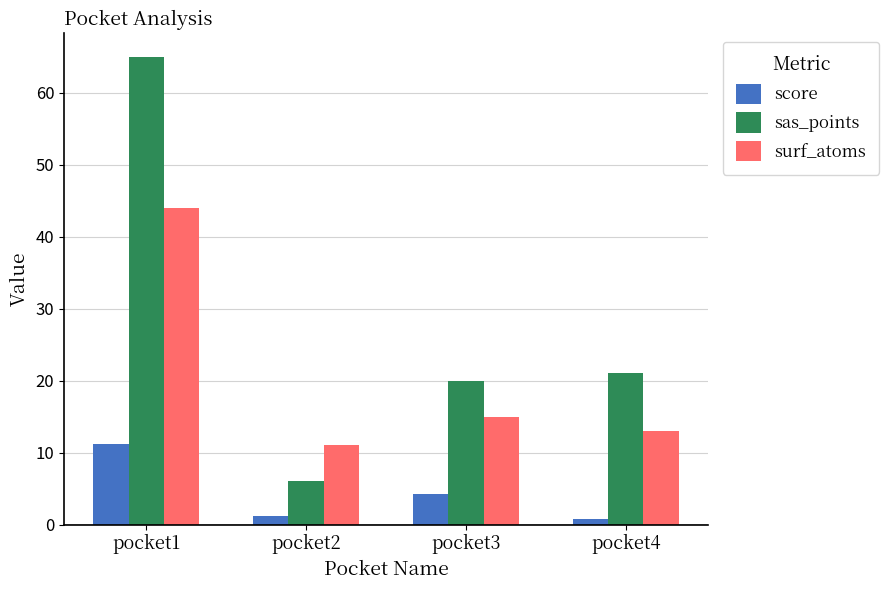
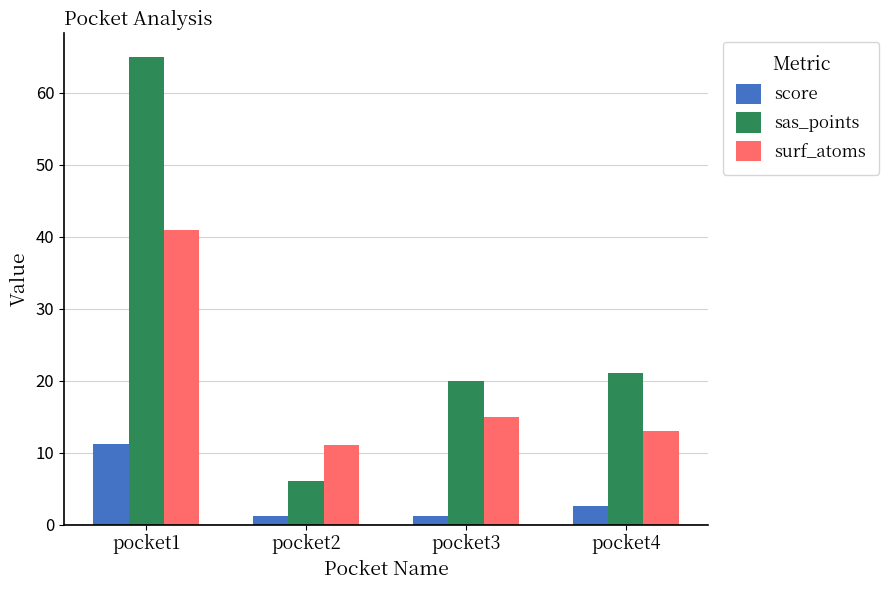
  {
    "score": {
      "pocket1": 11,
      "pocket2": 1,
-     "pocket3": 4,
-     "pocket4": 1
+     "pocket3": 1,
+     "pocket4": 3
    },
    "sas_points": {
      "pocket1": 65,
      "pocket2": 6,
      "pocket3": 20,
      "pocket4": 21
    },
    "surf_atoms": {
-     "pocket1": 44,
+     "pocket1": 41,
      "pocket2": 11,
      "pocket3": 15,
      "pocket4": 13
    }
  }
